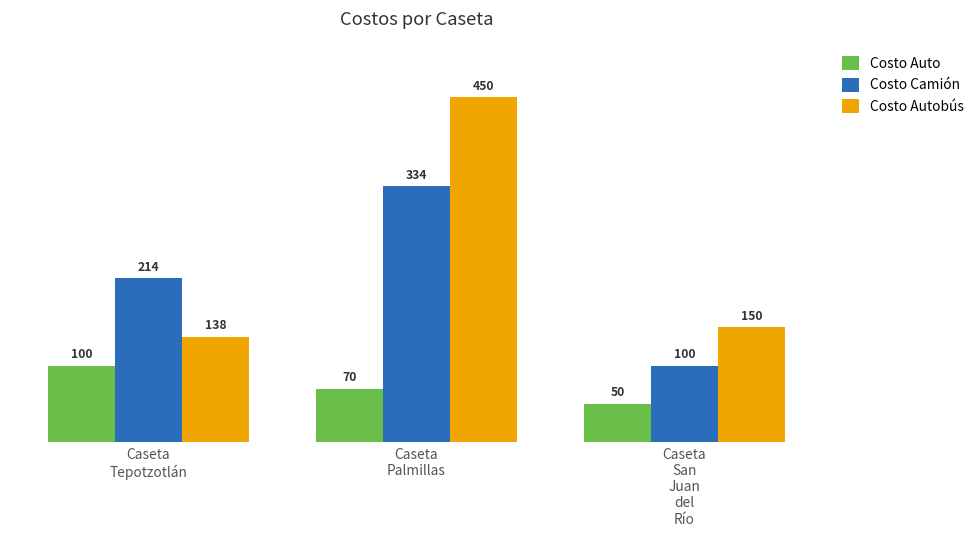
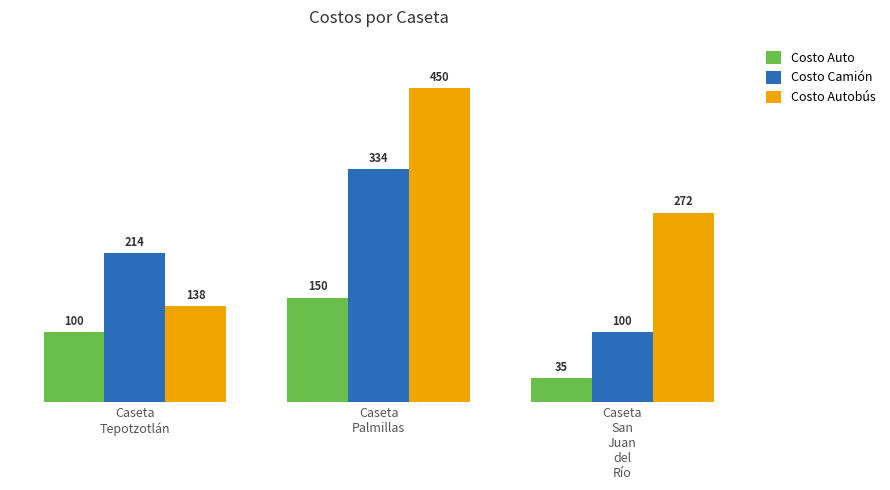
  {
    "Costo Auto": {
      "Caseta Tepotzotlán": 100,
-     "Caseta Palmillas": 70,
-     "Caseta San Juan del Río": 50
+     "Caseta Palmillas": 150,
+     "Caseta San Juan del Río": 35
    },
    "Costo Camión": {
      "Caseta Tepotzotlán": 214,
      "Caseta Palmillas": 334,
      "Caseta San Juan del Río": 100
    },
    "Costo Autobús": {
      "Caseta Tepotzotlán": 138,
      "Caseta Palmillas": 450,
-     "Caseta San Juan del Río": 150
+     "Caseta San Juan del Río": 272
    }
  }
